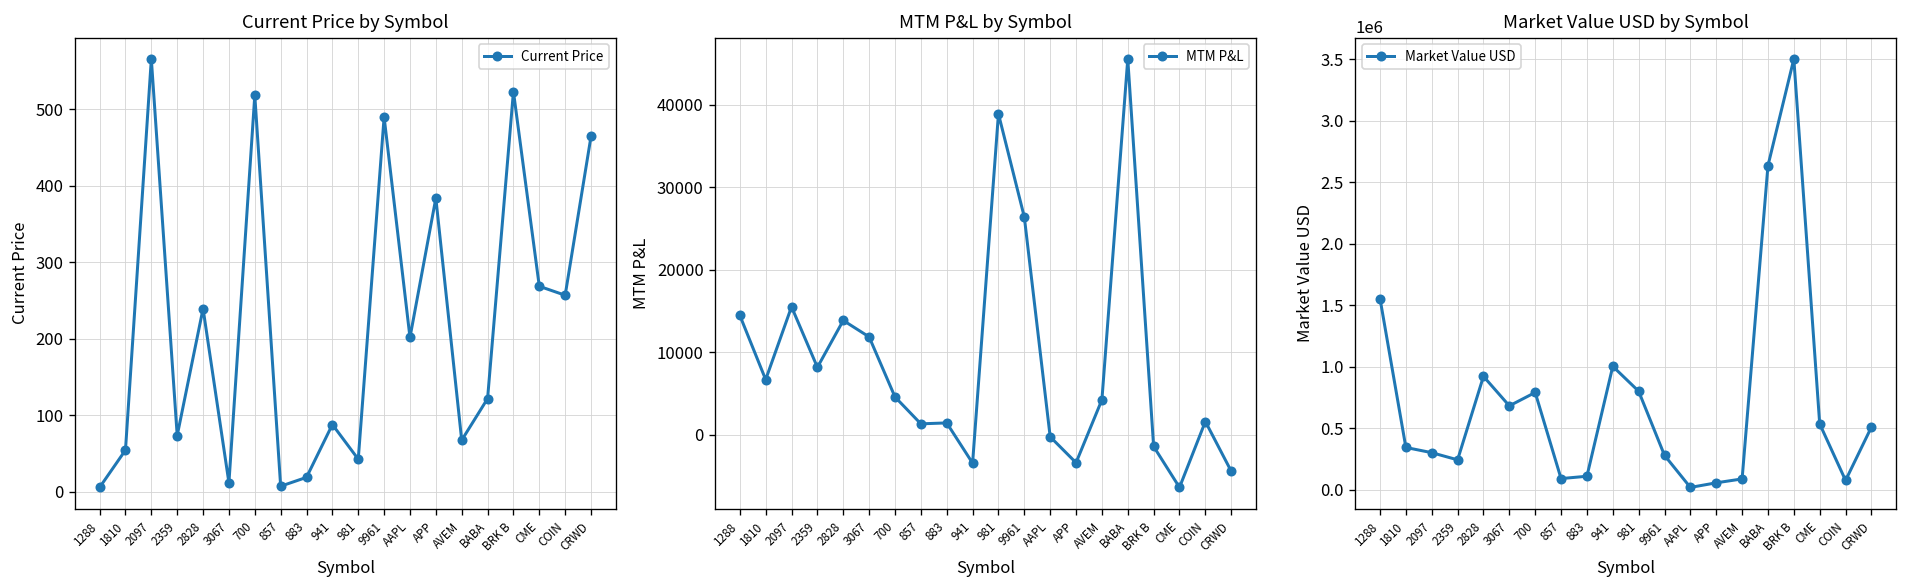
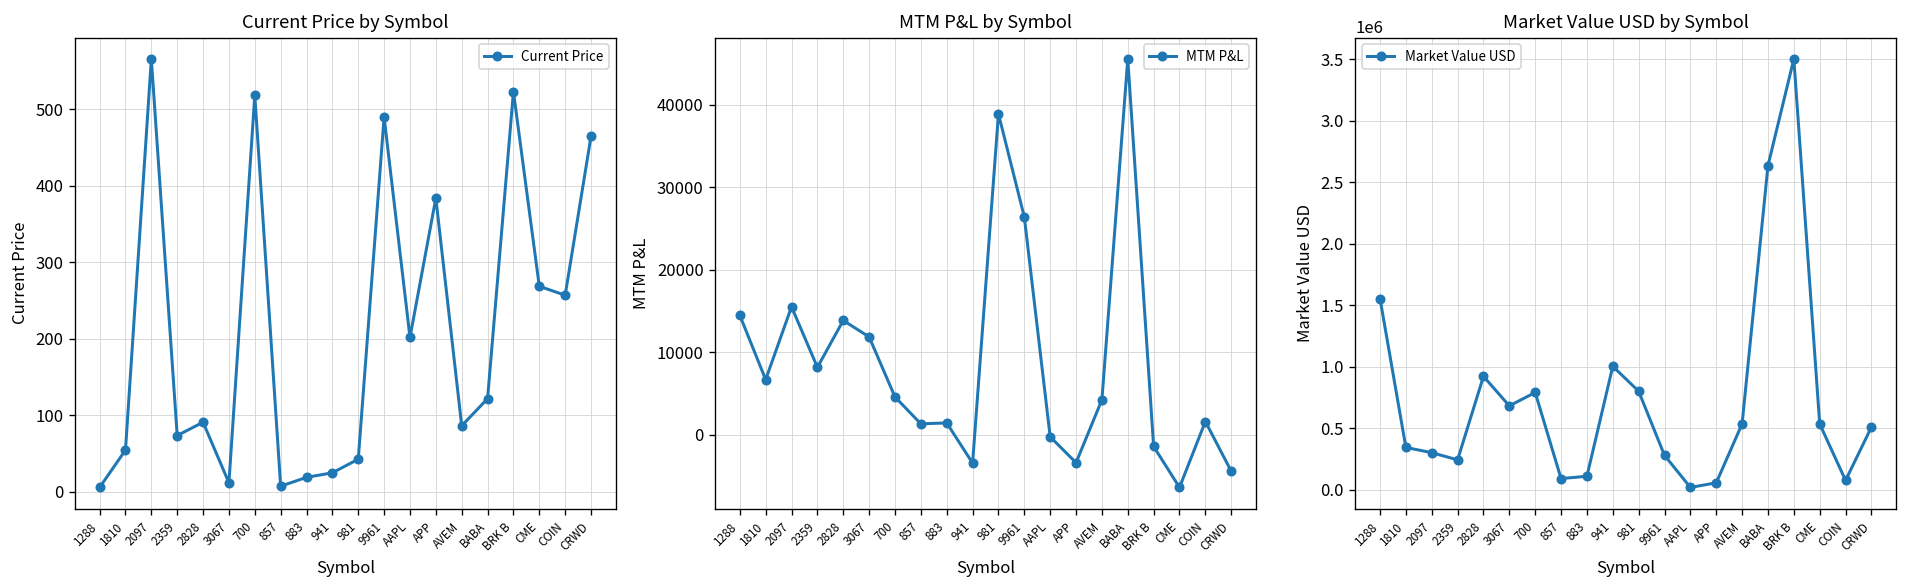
  {
    "Current Price by Symbol": {
      "1288": 10,
      "1810": 50,
      "2097": 570,
      "2359": 70,
-     "2828": 240,
+     "2828": 90,
      "3067": 10,
      "700": 520,
      "857": 10,
      "883": 20,
-     "941": 90,
+     "941": 20,
      "981": 40,
      "9961": 490,
      "AAPL": 200,
      "APP": 380,
-     "AVEM": 70,
+     "AVEM": 90,
      "BABA": 120,
      "BRK B": 520,
      "CME": 270,
      "COIN": 260,
      "CRWD": 460
    },
    "MTM P&L by Symbol": {
      "1288": 14000,
      "1810": 7000,
      "2097": 16000,
      "2359": 8000,
      "2828": 14000,
      "3067": 12000,
      "700": 5000,
      "857": 1000,
      "883": 1000,
      "941": -3000,
      "981": 39000,
      "9961": 26000,
      "AAPL": 0,
      "APP": -3000,
      "AVEM": 4000,
      "BABA": 46000,
      "BRK B": -1000,
      "CME": -6000,
      "COIN": 2000,
      "CRWD": -4000
    },
    "Market Value USD by Symbol": {
      "1288": 1560000,
      "1810": 340000,
      "2097": 300000,
      "2359": 240000,
      "2828": 920000,
      "3067": 680000,
      "700": 790000,
      "857": 90000,
      "883": 110000,
      "941": 1000000,
      "981": 800000,
      "9961": 280000,
      "AAPL": 20000,
      "APP": 60000,
-     "AVEM": 90000,
+     "AVEM": 540000,
      "BABA": 2640000,
      "BRK B": 3500000,
      "CME": 540000,
      "COIN": 80000,
      "CRWD": 510000
    }
  }
